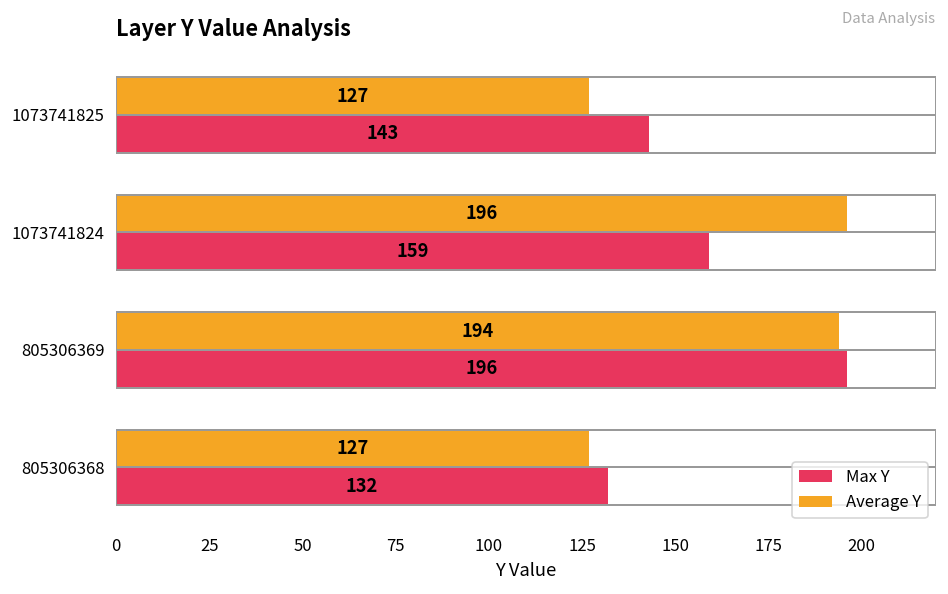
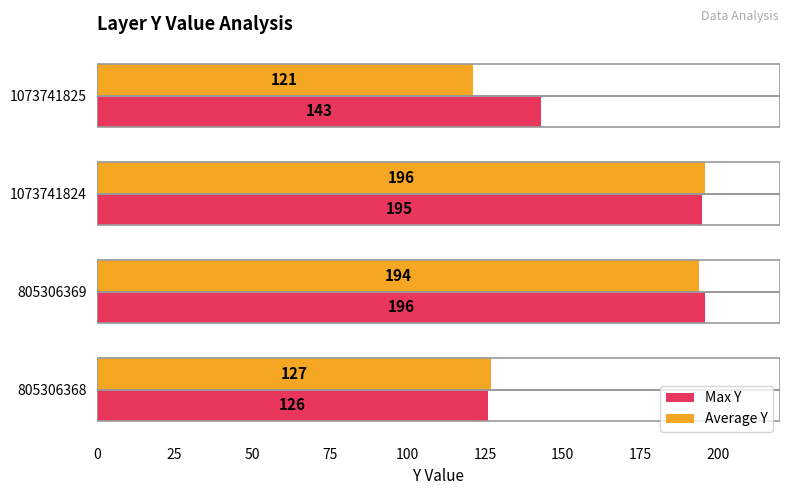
  {
    "Max Y": {
      "1073741825": 143,
-     "1073741824": 159,
+     "1073741824": 195,
      "805306369": 196,
-     "805306368": 132
+     "805306368": 126
    },
    "Average Y": {
-     "1073741825": 127,
+     "1073741825": 121,
      "1073741824": 196,
      "805306369": 194,
      "805306368": 127
    }
  }
